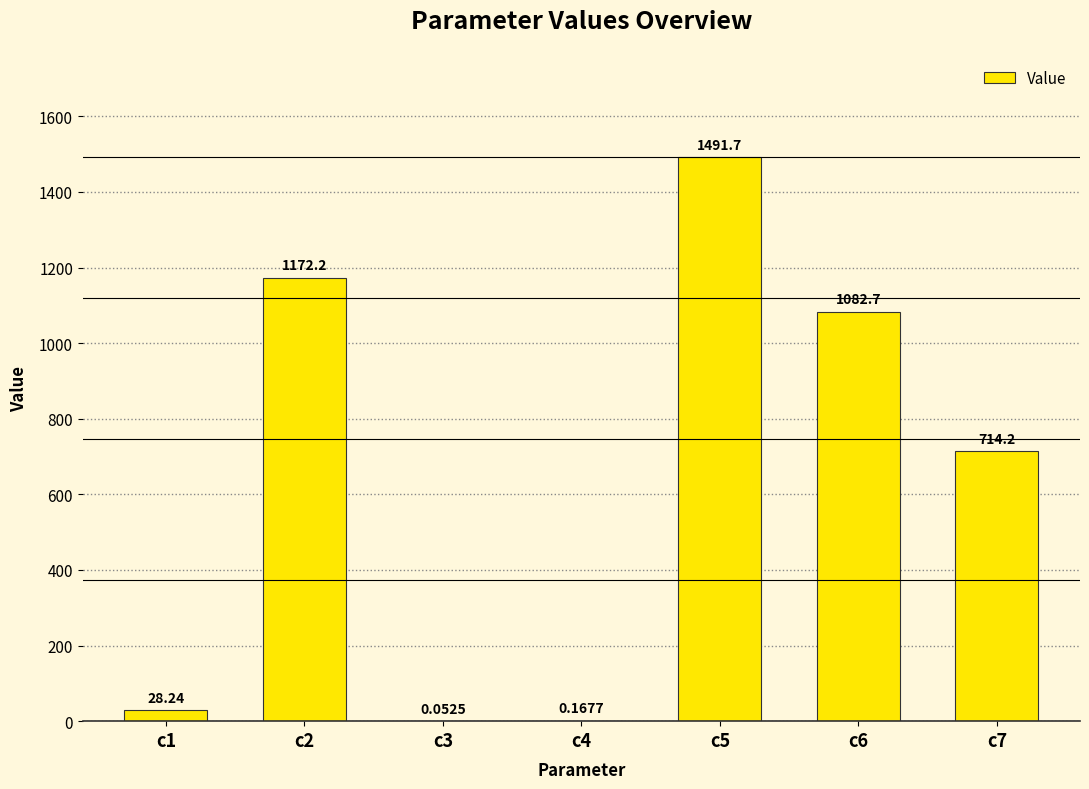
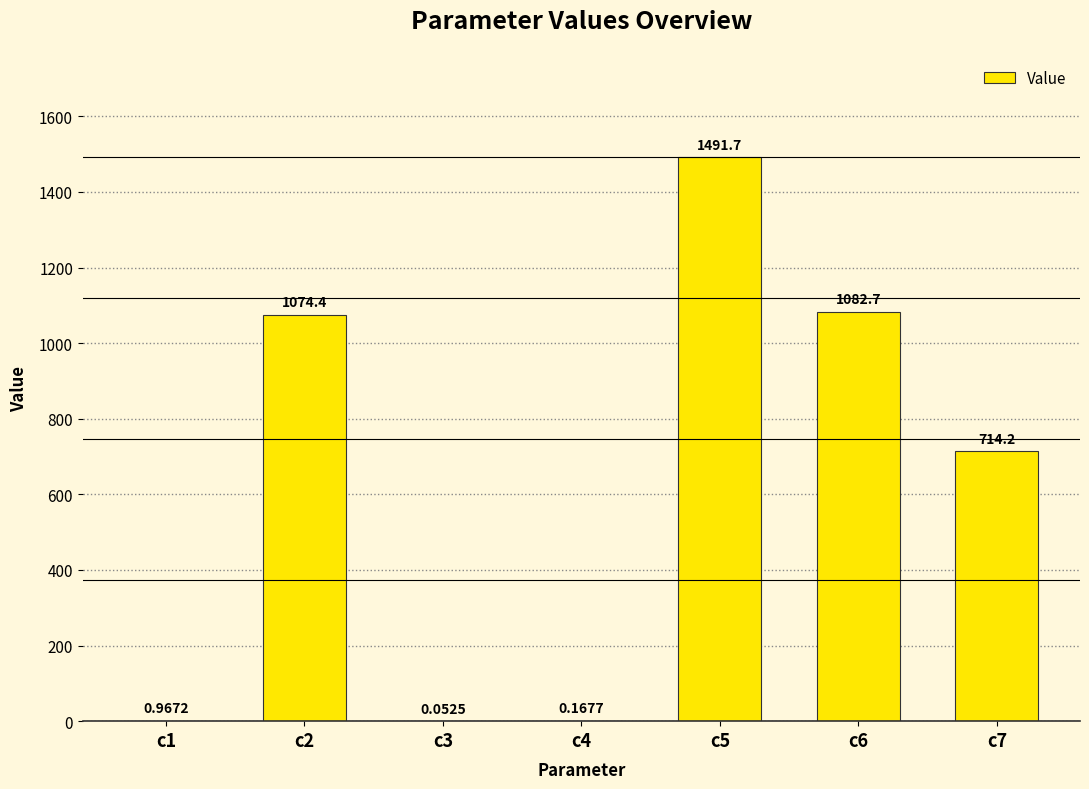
  {
-   "c1": 28.24,
-   "c2": 1172.2,
+   "c1": 0.9672,
+   "c2": 1074.4,
    "c3": 0.0525,
    "c4": 0.1677,
    "c5": 1491.7,
    "c6": 1082.7,
    "c7": 714.2
  }
